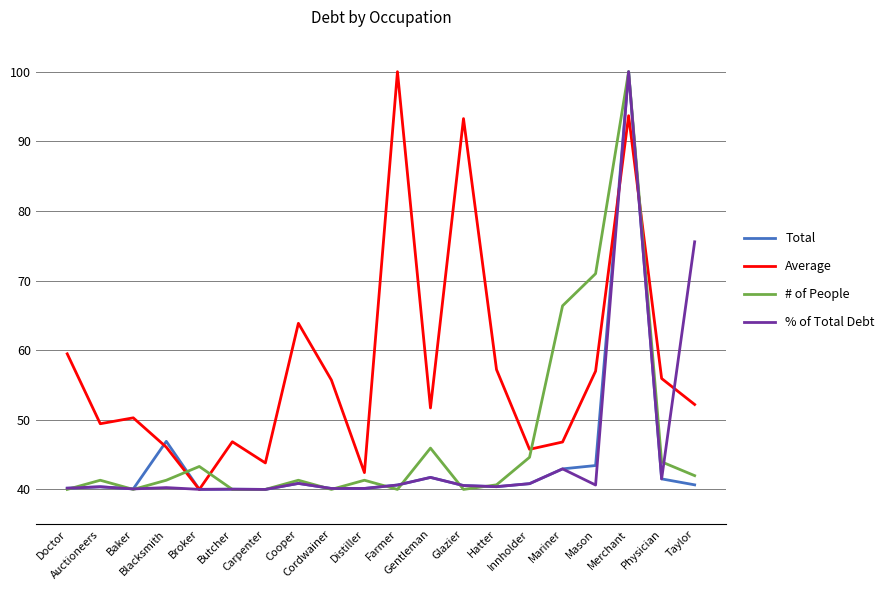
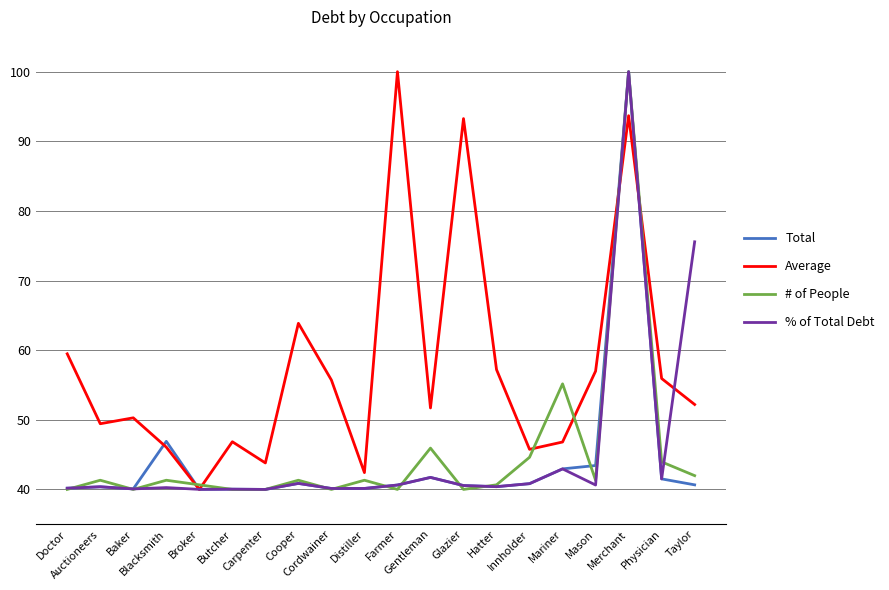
  {
    "Total": {
      "Blacksmith": 47,
      "Mason": 43,
      "Taylor": 41
    },
    "Average": {
      "Doctor": 59,
      "Auctioneers": 49,
      "Baker": 50,
      "Blacksmith": 46,
      "Butcher": 47,
      "Carpenter": 44,
      "Cooper": 64,
      "Cordwainer": 56,
      "Distiller": 42,
      "Farmer": 100,
      "Gentleman": 52,
      "Glazier": 93,
      "Hatter": 57,
      "Innholder": 46,
      "Mariner": 47,
      "Mason": 57,
      "Merchant": 94,
      "Physician": 56,
      "Taylor": 52
    },
    "# of People": {
      "Auctioneers": 41,
      "Blacksmith": 41,
-     "Broker": 43,
+     "Broker": 41,
      "Cooper": 41,
      "Distiller": 41,
      "Farmer": 40,
      "Gentleman": 46,
      "Glazier": 40,
      "Innholder": 45,
-     "Mariner": 66,
-     "Mason": 71,
+     "Mariner": 55,
+     "Mason": 41,
      "Physician": 44,
      "Taylor": 42
    },
    "% of Total Debt": {
      "Blacksmith": 40,
      "Mason": 41,
      "Taylor": 76
    }
  }
